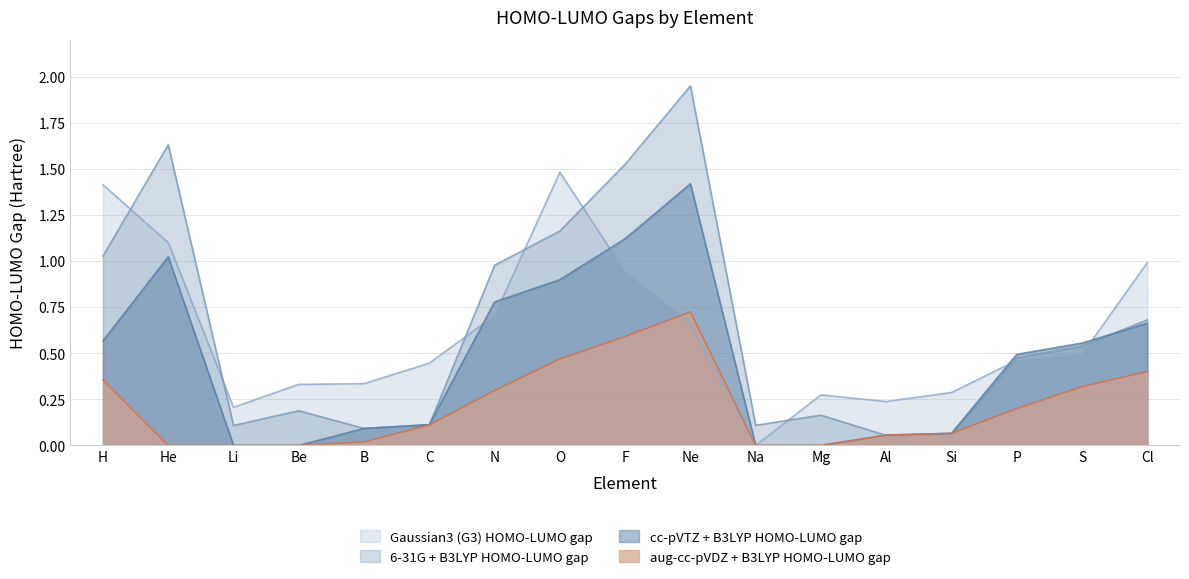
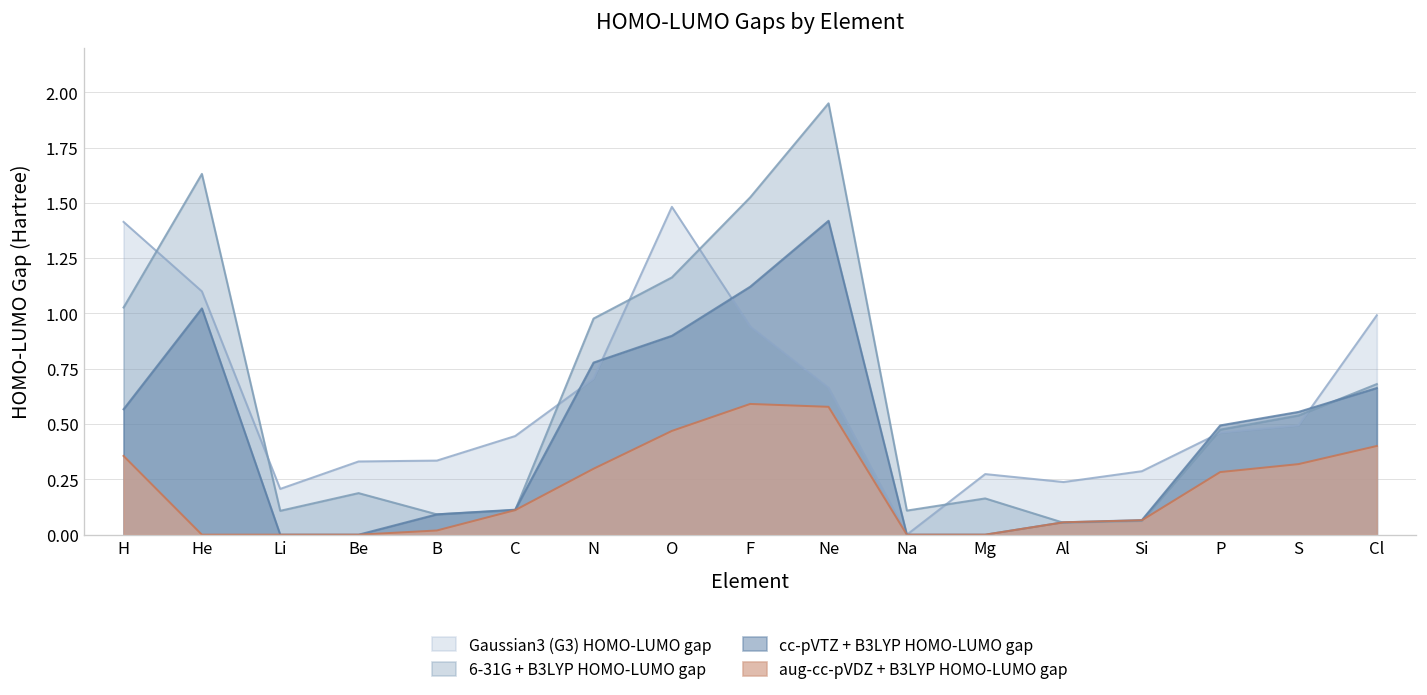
  {
    "aug-cc-pVDZ + B3LYP HOMO-LUMO gap": {
      "H": 0.36,
      "He": 0.00,
      "B": 0.02,
      "N": 0.30,
      "O": 0.47,
      "F": 0.59,
-     "Ne": 0.72,
-     "P": 0.20,
+     "Ne": 0.58,
+     "P": 0.28,
      "S": 0.32,
      "Cl": 0.40
    }
  }
